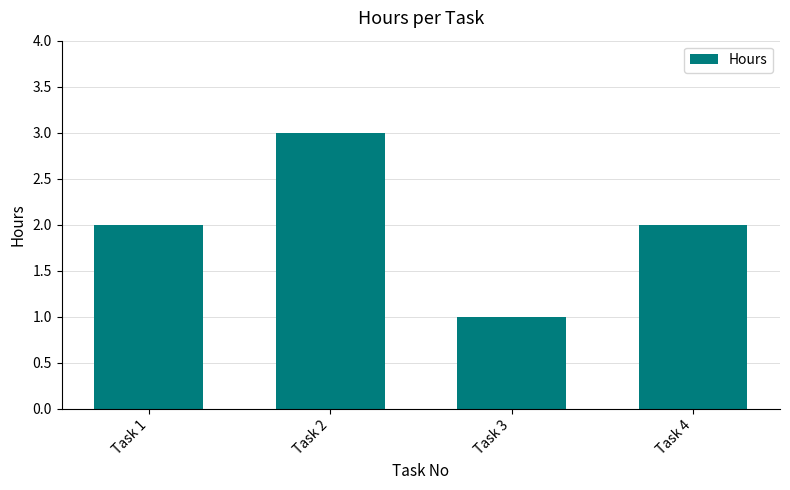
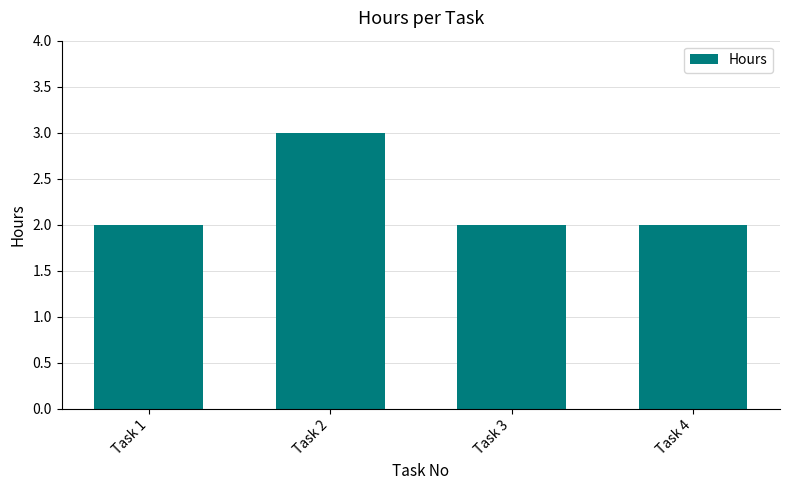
  {
    "Task 1": 2,
    "Task 2": 3,
-   "Task 3": 1,
+   "Task 3": 2,
    "Task 4": 2
  }
